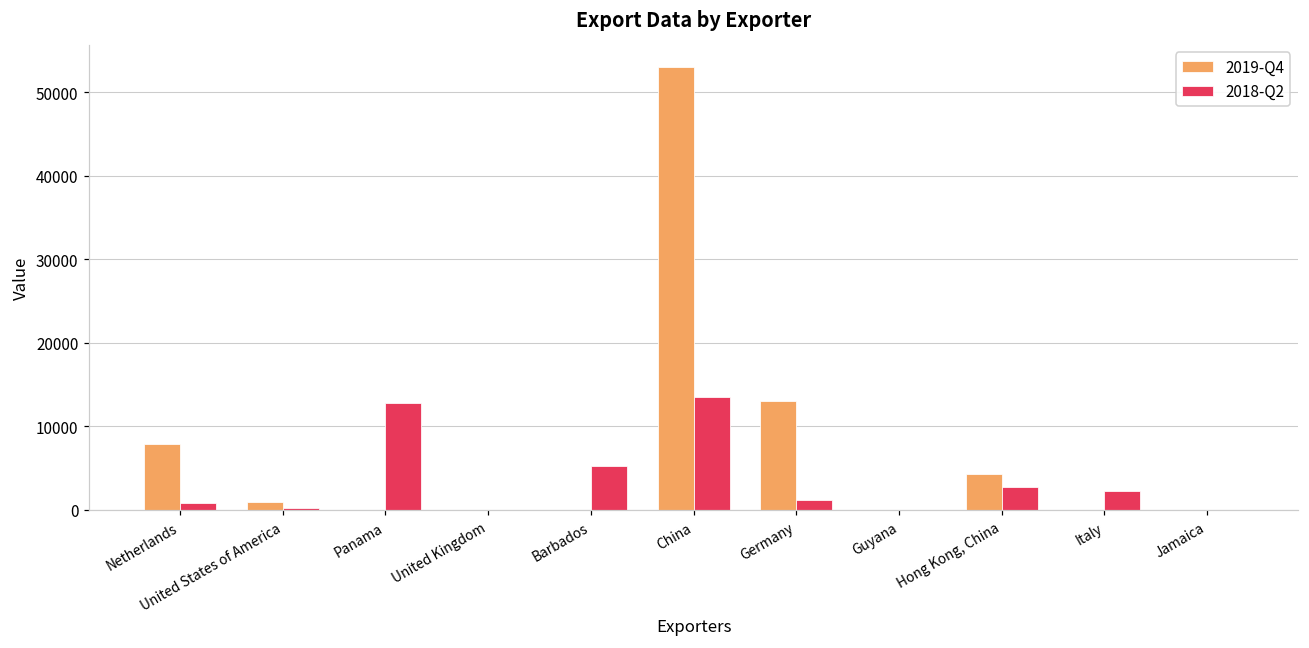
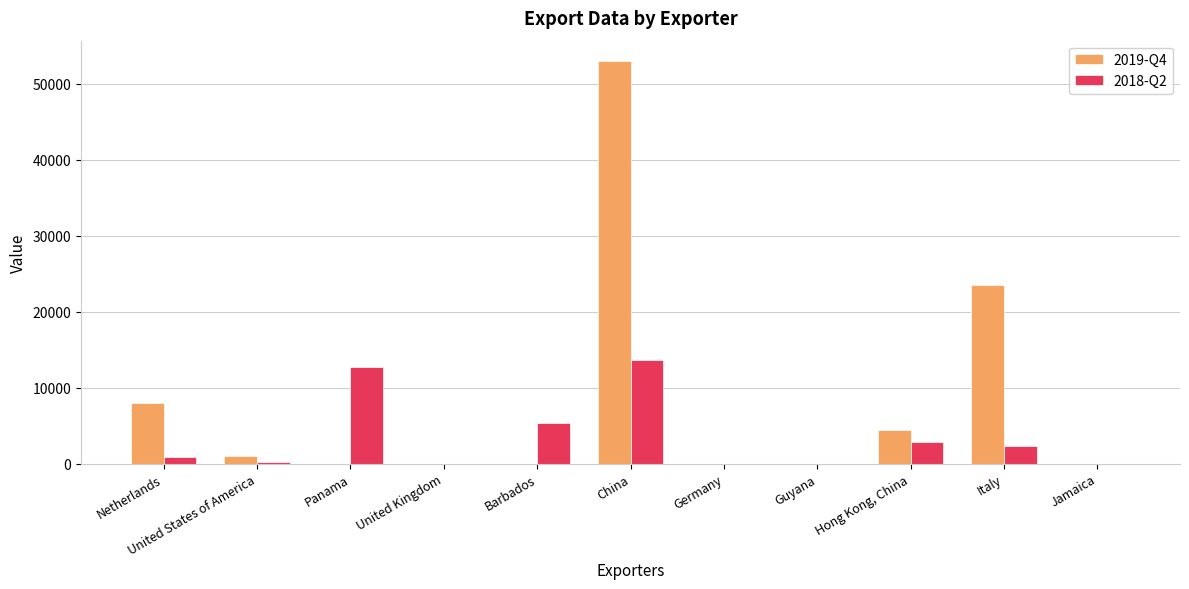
  {
    "2019-Q4": {
      "Netherlands": 8000,
      "United States of America": 1000,
      "Panama": 0,
      "United Kingdom": 0,
      "Barbados": 0,
      "China": 53000,
-     "Germany": 13000,
+     "Germany": 0,
      "Guyana": 0,
      "Hong Kong, China": 4000,
-     "Italy": 0,
+     "Italy": 23000,
      "Jamaica": 0
    },
    "2018-Q2": {
      "Netherlands": 1000,
      "Panama": 13000,
      "United Kingdom": 0,
      "Barbados": 5000,
      "China": 14000,
-     "Germany": 1000,
+     "Germany": 0,
      "Guyana": 0,
      "Hong Kong, China": 3000,
      "Italy": 2000,
      "Jamaica": 0
    }
  }
